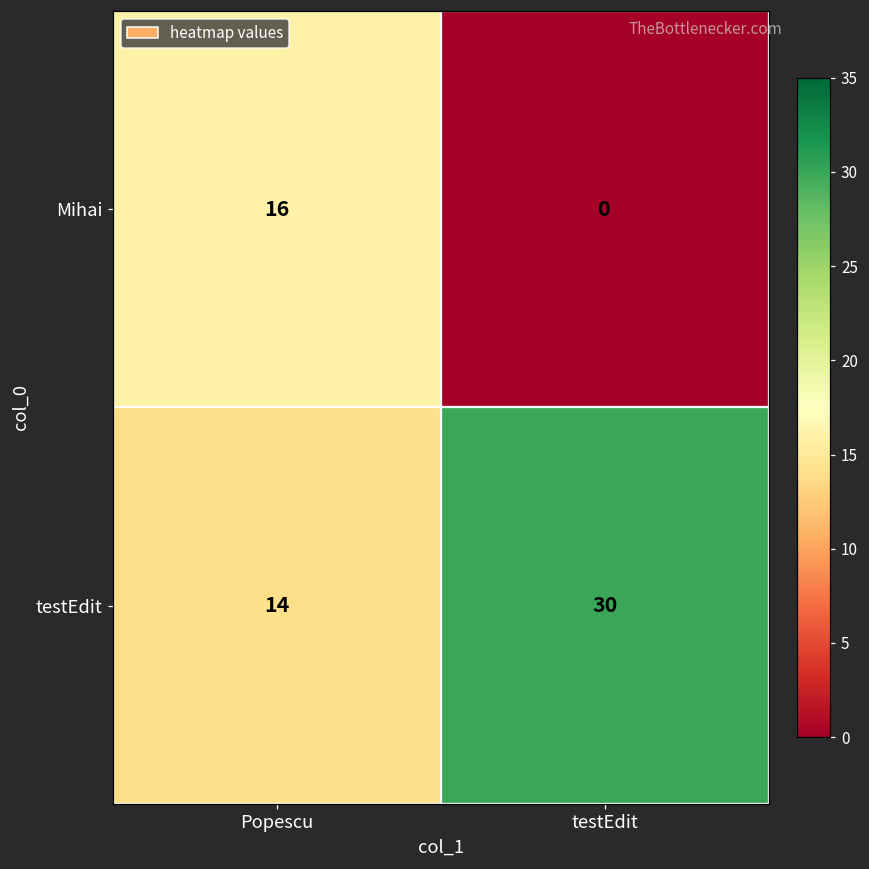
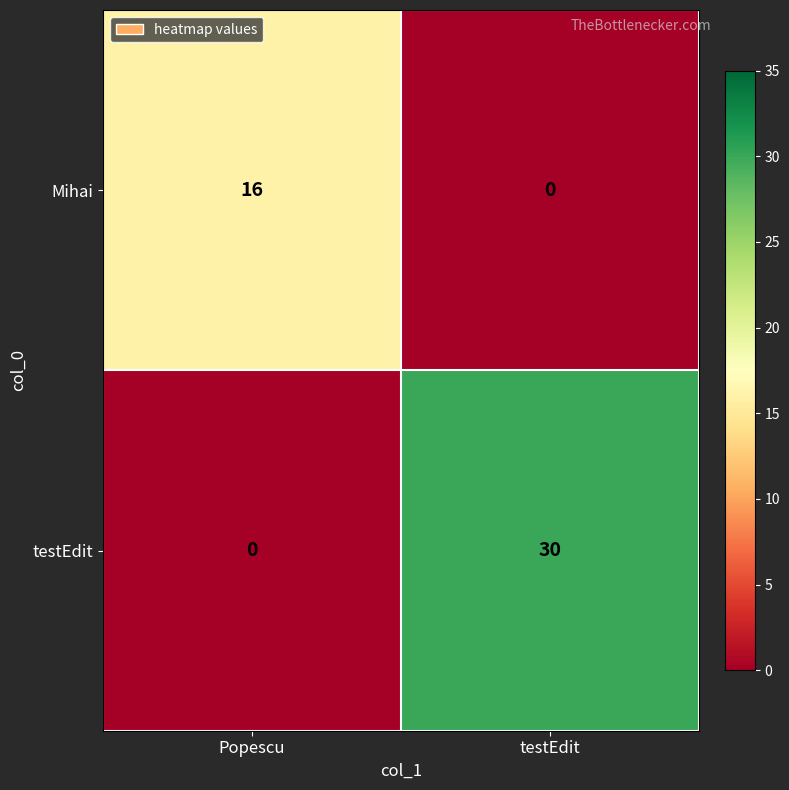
  {
    "Mihai": {
      "Popescu": 16,
      "testEdit": 0
    },
    "testEdit": {
-     "Popescu": 14,
+     "Popescu": 0,
      "testEdit": 30
    }
  }
